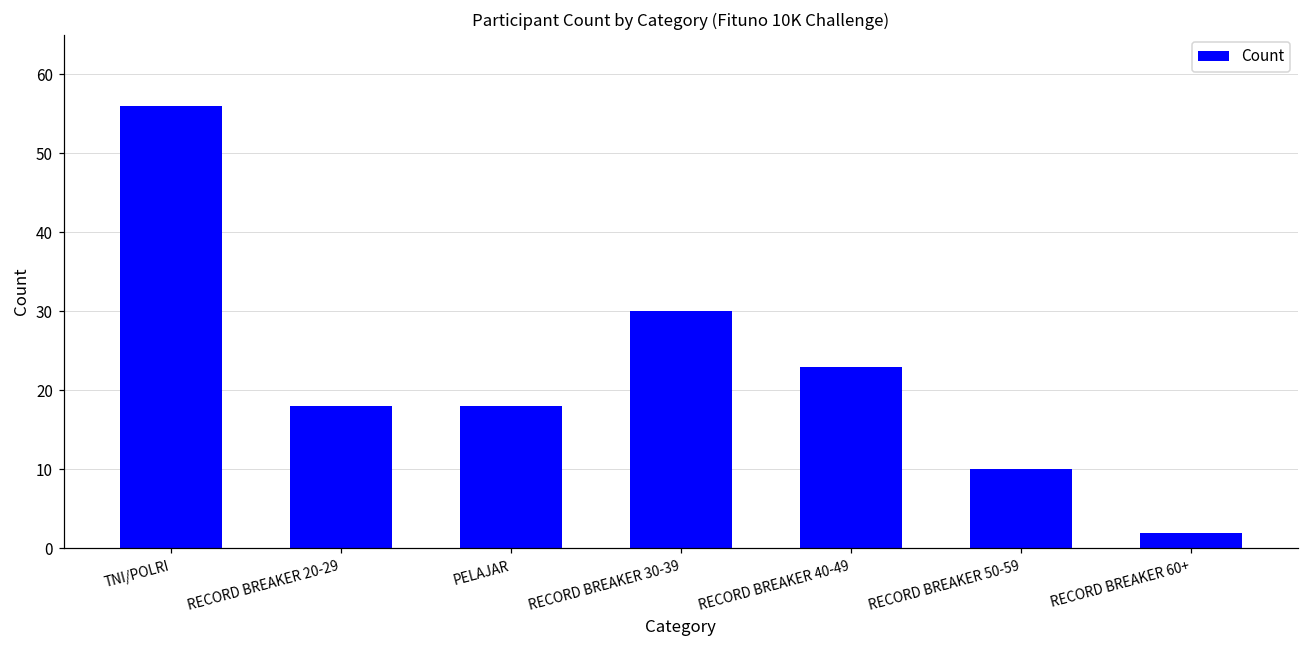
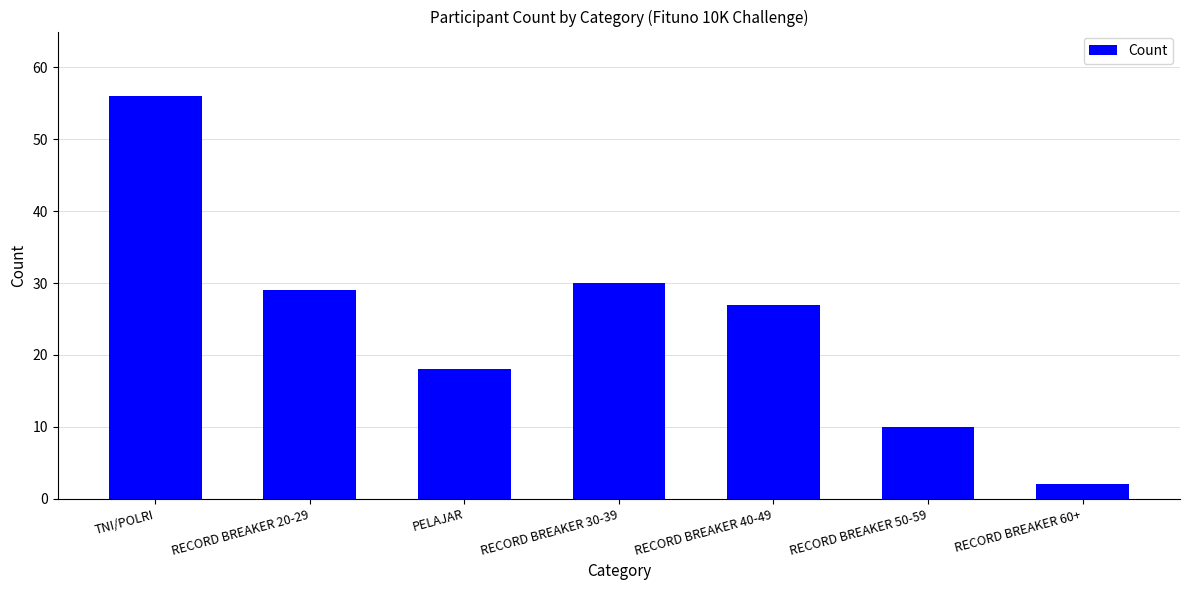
  {
    "TNI/POLRI": 56,
-   "RECORD BREAKER 20-29": 18,
+   "RECORD BREAKER 20-29": 29,
    "PELAJAR": 18,
    "RECORD BREAKER 30-39": 30,
-   "RECORD BREAKER 40-49": 23,
+   "RECORD BREAKER 40-49": 27,
    "RECORD BREAKER 50-59": 10,
    "RECORD BREAKER 60+": 2
  }
